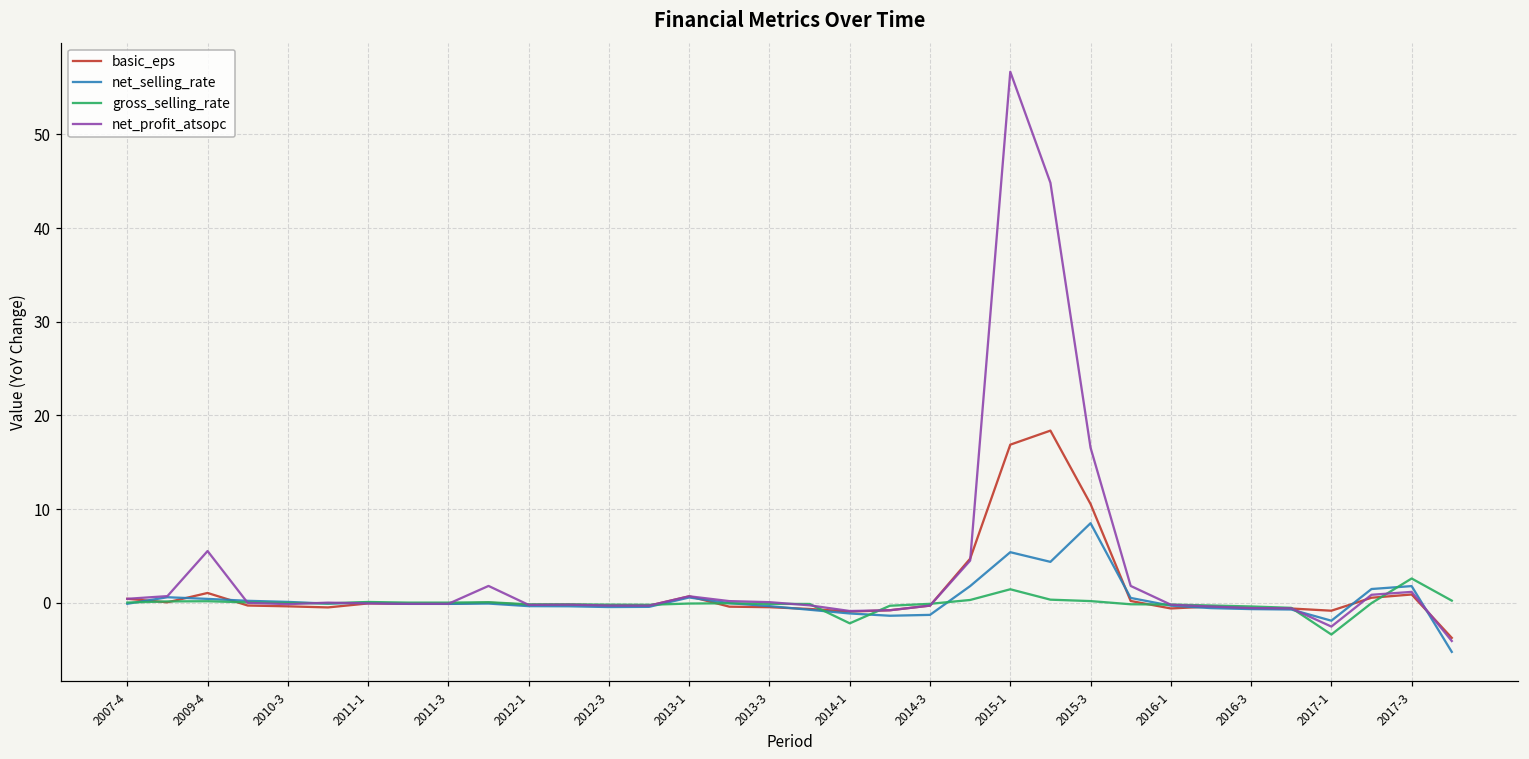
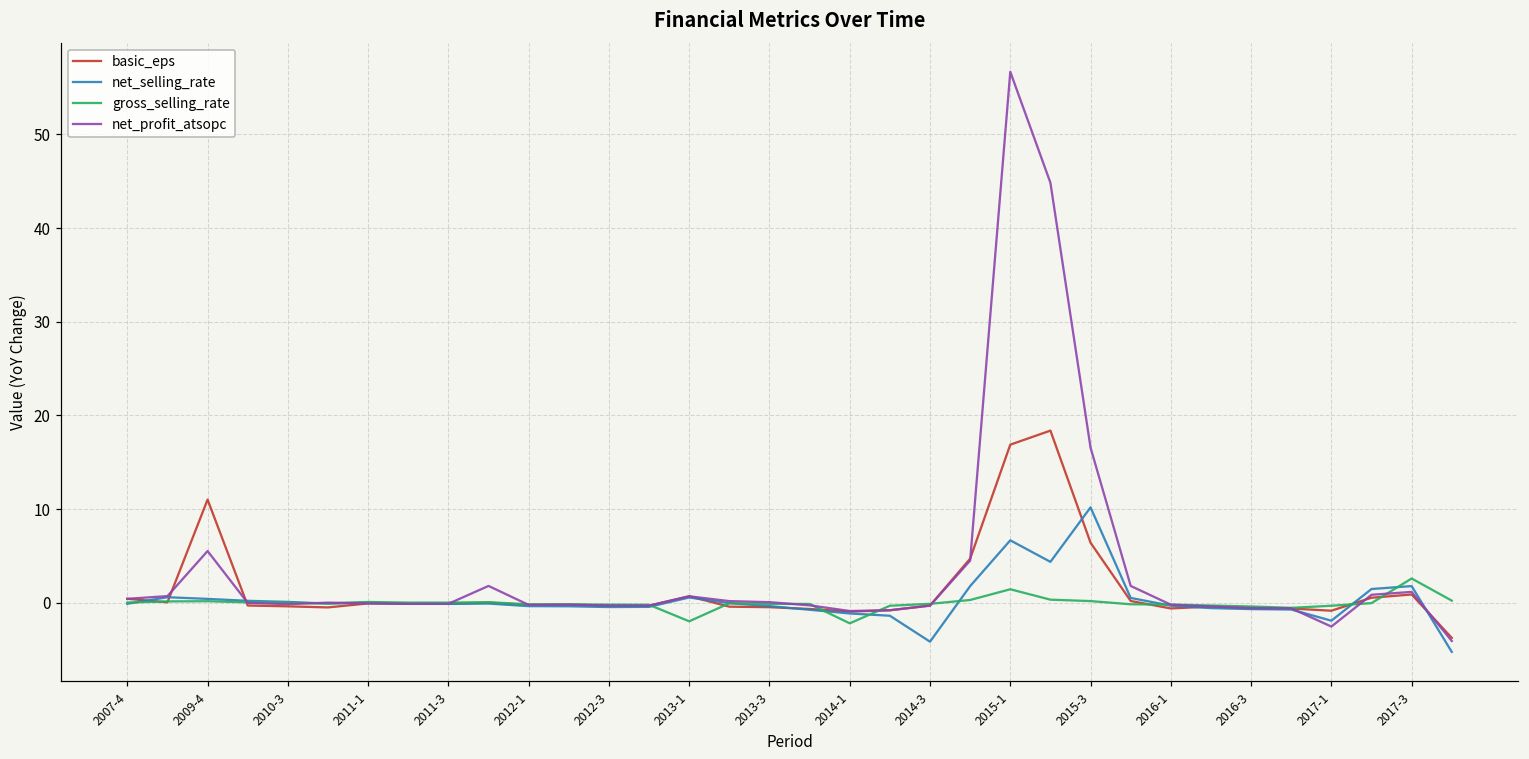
  {
    "basic_eps": {
-     "2009-4": 1,
+     "2009-4": 11,
      "2015-1": 17,
-     "2015-3": 11,
+     "2015-3": 6,
      "2017-1": -1
    },
    "net_selling_rate": {
-     "2014-3": -1,
-     "2015-1": 5,
-     "2015-3": 8,
+     "2014-3": -4,
+     "2015-1": 7,
+     "2015-3": 10,
      "2017-1": -2,
      "2017-3": 2
    },
    "gross_selling_rate": {
-     "2013-1": 0,
+     "2013-1": -2,
      "2014-1": -2,
      "2015-1": 1,
      "2015-3": 0,
-     "2017-1": -3,
+     "2017-1": 0,
      "2017-3": 3
    },
    "net_profit_atsopc": {
      "2009-4": 6,
      "2015-1": 57,
      "2015-3": 17,
      "2017-1": -3
    }
  }
